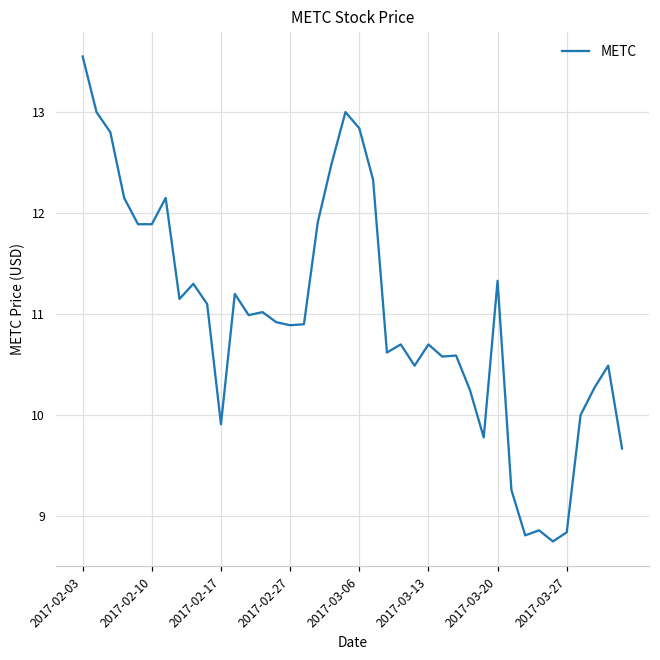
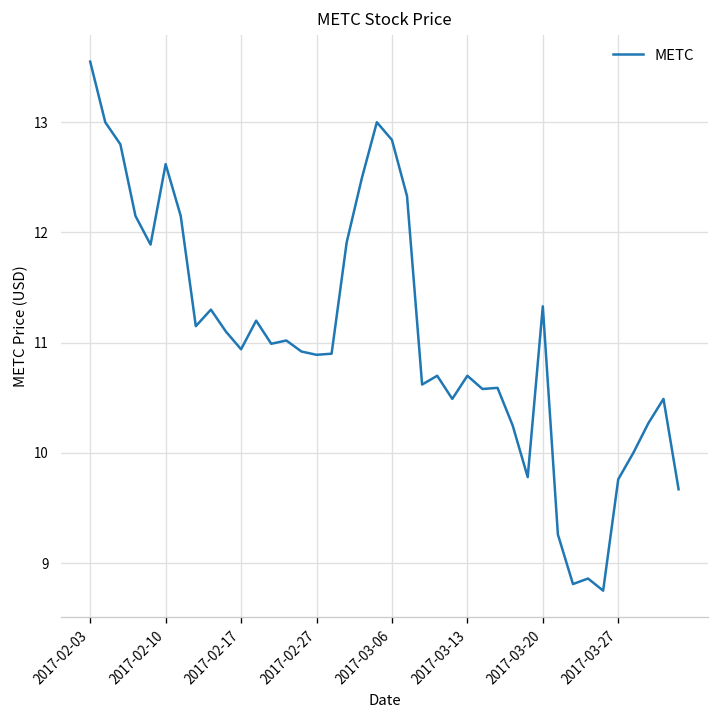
  {
    "2017-02-03": 13.6,
-   "2017-02-10": 11.9,
-   "2017-02-17": 9.9,
+   "2017-02-10": 12.6,
+   "2017-02-17": 10.9,
    "2017-02-27": 10.9,
    "2017-03-06": 12.8,
    "2017-03-13": 10.7,
    "2017-03-20": 11.3,
-   "2017-03-27": 8.8
+   "2017-03-27": 9.8
  }
